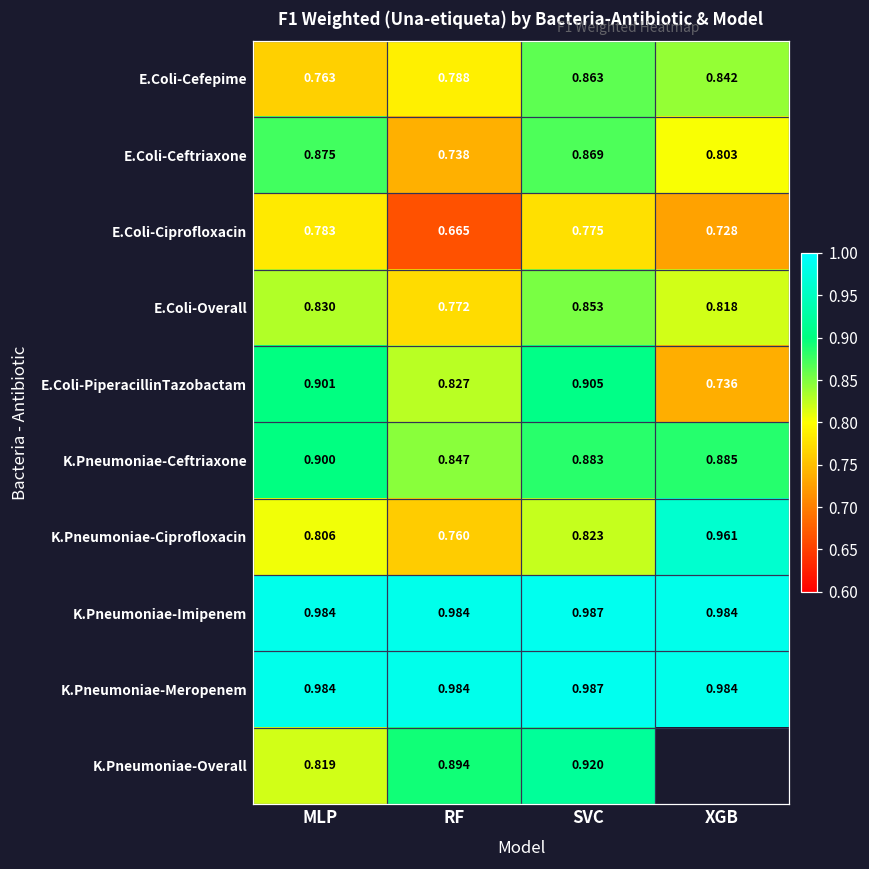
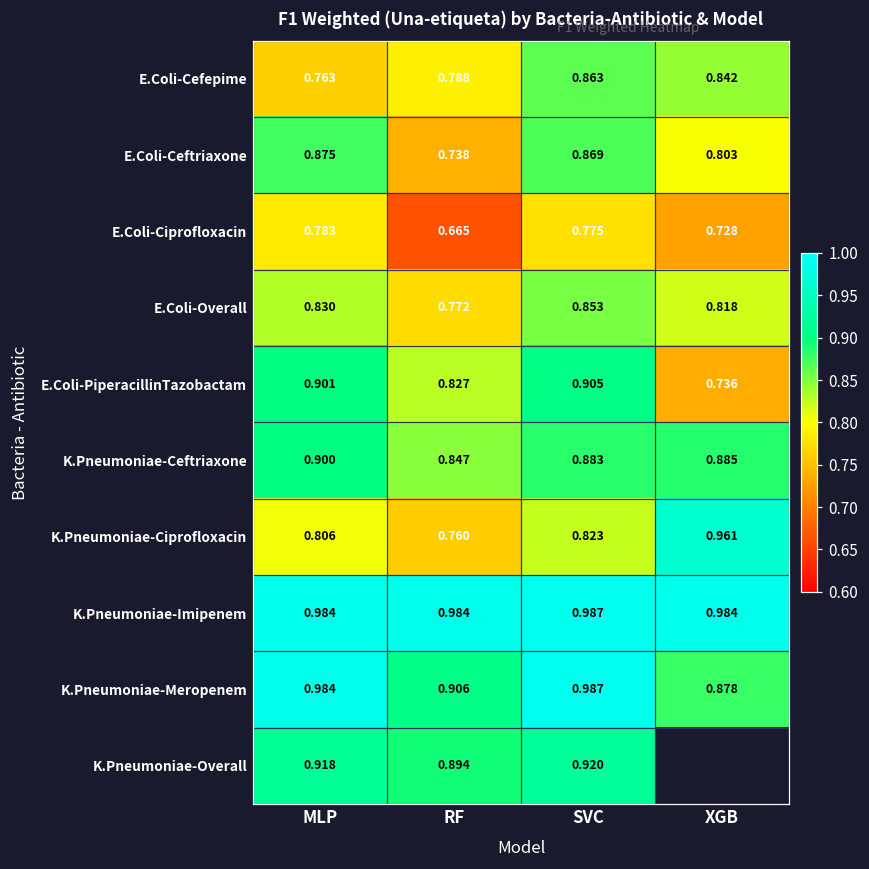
  {
    "E.Coli-Cefepime": {
      "MLP": 0.763,
      "RF": 0.788,
      "SVC": 0.863,
      "XGB": 0.842
    },
    "E.Coli-Ceftriaxone": {
      "MLP": 0.875,
      "RF": 0.738,
      "SVC": 0.869,
      "XGB": 0.803
    },
    "E.Coli-Ciprofloxacin": {
      "MLP": 0.783,
      "RF": 0.665,
      "SVC": 0.775,
      "XGB": 0.728
    },
    "E.Coli-Overall": {
      "MLP": 0.830,
      "RF": 0.772,
      "SVC": 0.853,
      "XGB": 0.818
    },
    "E.Coli-PiperacillinTazobactam": {
      "MLP": 0.901,
      "RF": 0.827,
      "SVC": 0.905,
      "XGB": 0.736
    },
    "K.Pneumoniae-Ceftriaxone": {
      "MLP": 0.900,
      "RF": 0.847,
      "SVC": 0.883,
      "XGB": 0.885
    },
    "K.Pneumoniae-Ciprofloxacin": {
      "MLP": 0.806,
      "RF": 0.760,
      "SVC": 0.823,
      "XGB": 0.961
    },
    "K.Pneumoniae-Imipenem": {
      "MLP": 0.984,
      "RF": 0.984,
      "SVC": 0.987,
      "XGB": 0.984
    },
    "K.Pneumoniae-Meropenem": {
      "MLP": 0.984,
-     "RF": 0.984,
+     "RF": 0.906,
      "SVC": 0.987,
-     "XGB": 0.984
+     "XGB": 0.878
    },
    "K.Pneumoniae-Overall": {
-     "MLP": 0.819,
+     "MLP": 0.918,
      "RF": 0.894,
      "SVC": 0.920
    }
  }
